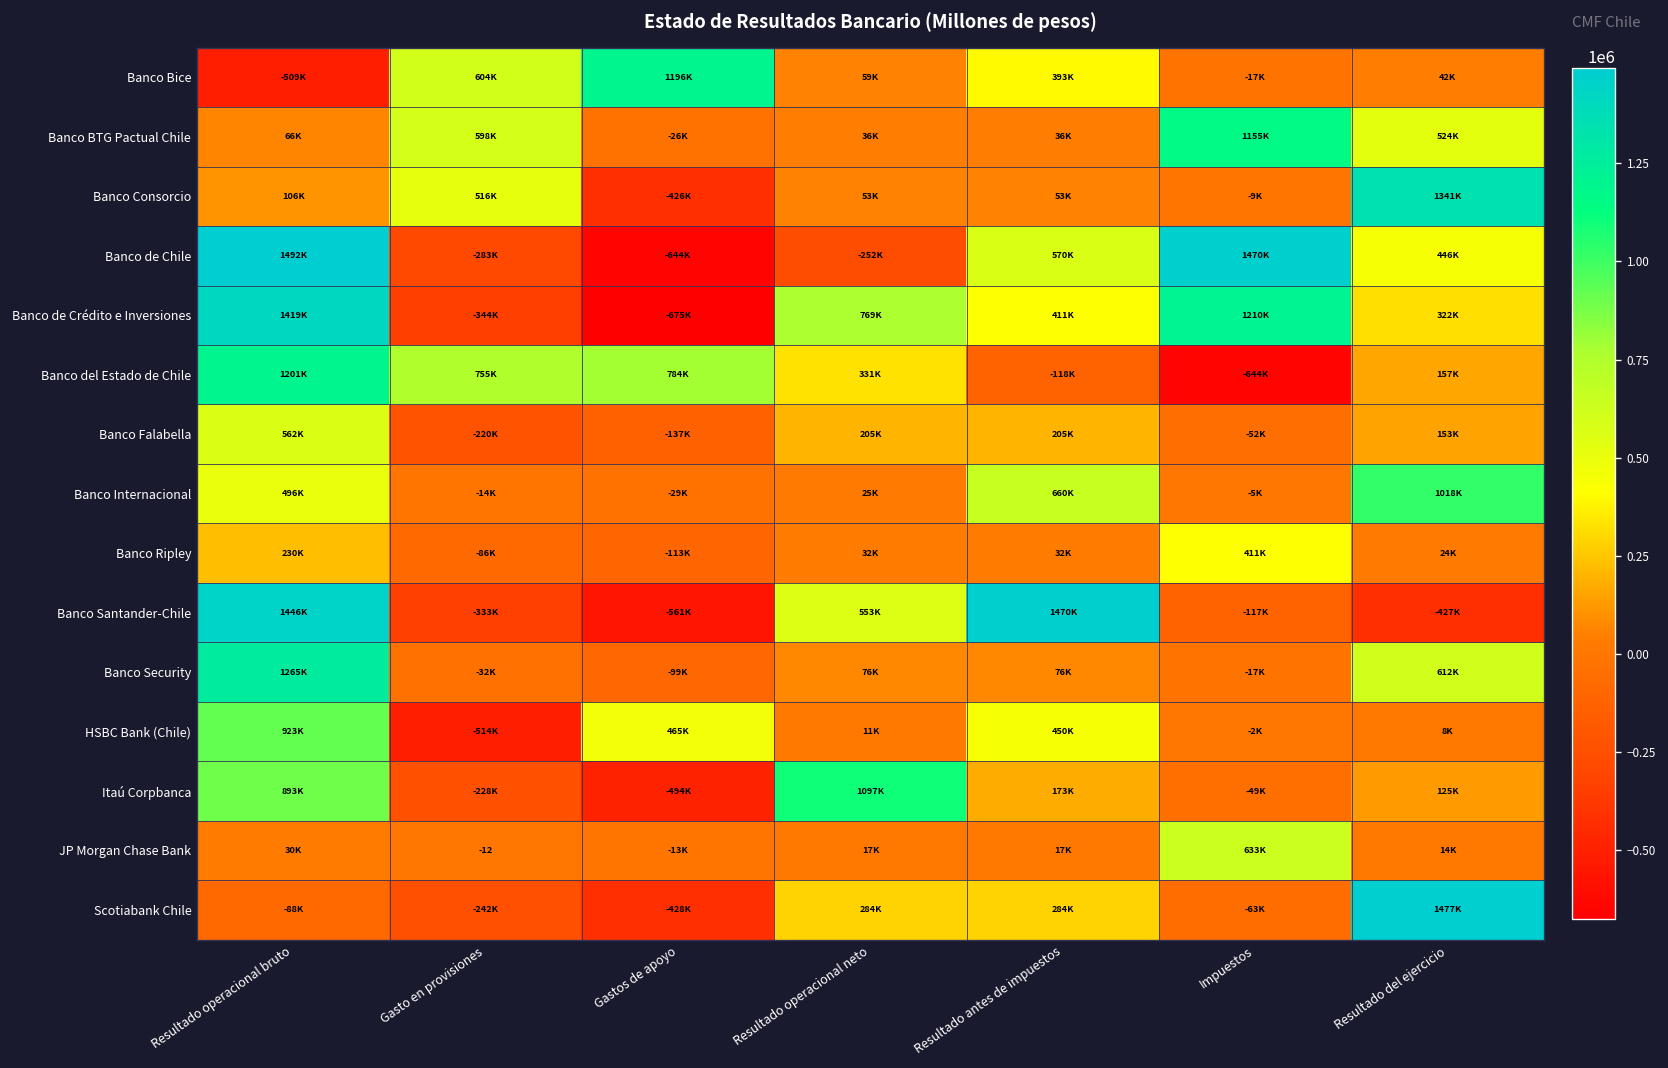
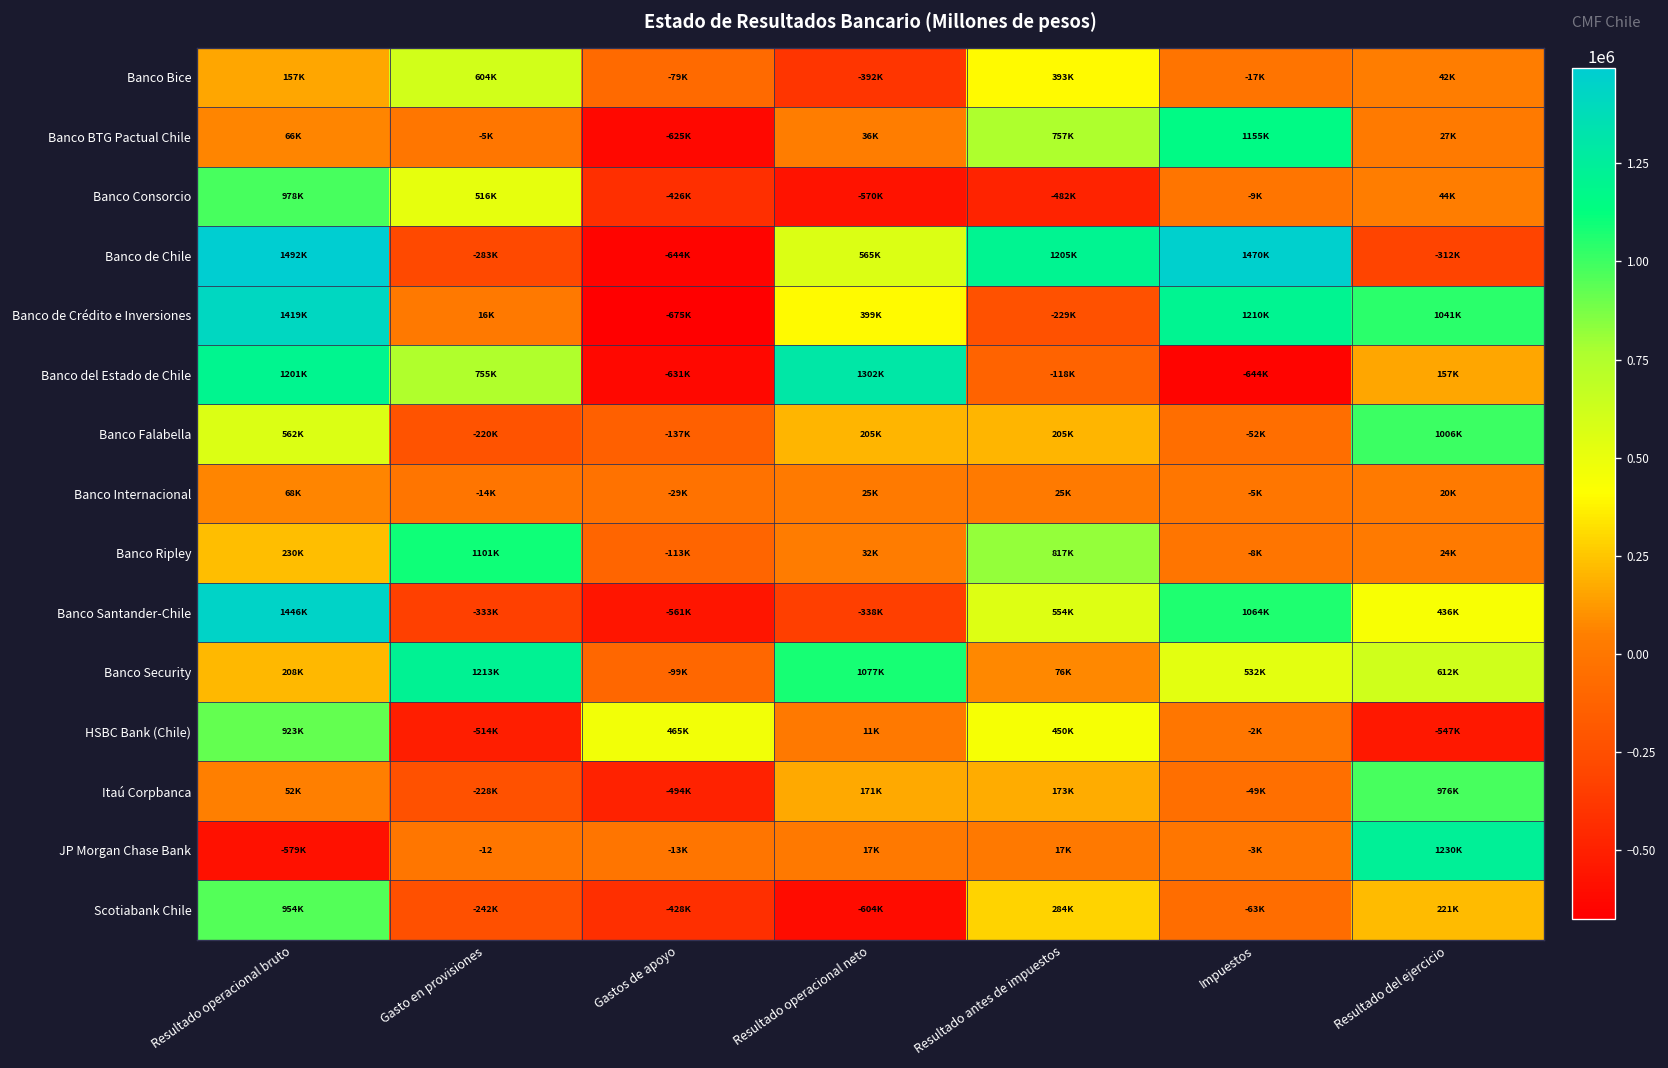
  {
    "Banco Bice": {
-     "Resultado operacional bruto": "-509K",
+     "Resultado operacional bruto": "157K",
      "Gasto en provisiones": "604K",
-     "Gastos de apoyo": "1196K",
-     "Resultado operacional neto": "59K",
+     "Gastos de apoyo": "-79K",
+     "Resultado operacional neto": "-392K",
      "Resultado antes de impuestos": "393K",
      "Impuestos": "-17K",
      "Resultado del ejercicio": "42K"
    },
    "Banco BTG Pactual Chile": {
      "Resultado operacional bruto": "66K",
-     "Gasto en provisiones": "598K",
-     "Gastos de apoyo": "-26K",
+     "Gasto en provisiones": "-5K",
+     "Gastos de apoyo": "-625K",
      "Resultado operacional neto": "36K",
-     "Resultado antes de impuestos": "36K",
+     "Resultado antes de impuestos": "757K",
      "Impuestos": "1155K",
-     "Resultado del ejercicio": "524K"
+     "Resultado del ejercicio": "27K"
    },
    "Banco Consorcio": {
-     "Resultado operacional bruto": "106K",
+     "Resultado operacional bruto": "978K",
      "Gasto en provisiones": "516K",
      "Gastos de apoyo": "-426K",
-     "Resultado operacional neto": "53K",
-     "Resultado antes de impuestos": "53K",
+     "Resultado operacional neto": "-570K",
+     "Resultado antes de impuestos": "-482K",
      "Impuestos": "-9K",
-     "Resultado del ejercicio": "1341K"
+     "Resultado del ejercicio": "44K"
    },
    "Banco de Chile": {
      "Resultado operacional bruto": "1492K",
      "Gasto en provisiones": "-283K",
      "Gastos de apoyo": "-644K",
-     "Resultado operacional neto": "-252K",
-     "Resultado antes de impuestos": "570K",
+     "Resultado operacional neto": "565K",
+     "Resultado antes de impuestos": "1205K",
      "Impuestos": "1470K",
-     "Resultado del ejercicio": "446K"
+     "Resultado del ejercicio": "-312K"
    },
    "Banco de Crédito e Inversiones": {
      "Resultado operacional bruto": "1419K",
-     "Gasto en provisiones": "-344K",
+     "Gasto en provisiones": "16K",
      "Gastos de apoyo": "-675K",
-     "Resultado operacional neto": "769K",
-     "Resultado antes de impuestos": "411K",
+     "Resultado operacional neto": "399K",
+     "Resultado antes de impuestos": "-229K",
      "Impuestos": "1210K",
-     "Resultado del ejercicio": "322K"
+     "Resultado del ejercicio": "1041K"
    },
    "Banco del Estado de Chile": {
      "Resultado operacional bruto": "1201K",
      "Gasto en provisiones": "755K",
-     "Gastos de apoyo": "784K",
-     "Resultado operacional neto": "331K",
+     "Gastos de apoyo": "-631K",
+     "Resultado operacional neto": "1302K",
      "Resultado antes de impuestos": "-118K",
      "Impuestos": "-644K",
      "Resultado del ejercicio": "157K"
    },
    "Banco Falabella": {
      "Resultado operacional bruto": "562K",
      "Gasto en provisiones": "-220K",
      "Gastos de apoyo": "-137K",
      "Resultado operacional neto": "205K",
      "Resultado antes de impuestos": "205K",
      "Impuestos": "-52K",
-     "Resultado del ejercicio": "153K"
+     "Resultado del ejercicio": "1006K"
    },
    "Banco Internacional": {
-     "Resultado operacional bruto": "496K",
+     "Resultado operacional bruto": "68K",
      "Gasto en provisiones": "-14K",
      "Gastos de apoyo": "-29K",
      "Resultado operacional neto": "25K",
-     "Resultado antes de impuestos": "660K",
+     "Resultado antes de impuestos": "25K",
      "Impuestos": "-5K",
-     "Resultado del ejercicio": "1018K"
+     "Resultado del ejercicio": "20K"
    },
    "Banco Ripley": {
      "Resultado operacional bruto": "230K",
-     "Gasto en provisiones": "-86K",
+     "Gasto en provisiones": "1101K",
      "Gastos de apoyo": "-113K",
      "Resultado operacional neto": "32K",
-     "Resultado antes de impuestos": "32K",
-     "Impuestos": "411K",
+     "Resultado antes de impuestos": "817K",
+     "Impuestos": "-8K",
      "Resultado del ejercicio": "24K"
    },
    "Banco Santander-Chile": {
      "Resultado operacional bruto": "1446K",
      "Gasto en provisiones": "-333K",
      "Gastos de apoyo": "-561K",
-     "Resultado operacional neto": "553K",
-     "Resultado antes de impuestos": "1470K",
-     "Impuestos": "-117K",
-     "Resultado del ejercicio": "-427K"
+     "Resultado operacional neto": "-338K",
+     "Resultado antes de impuestos": "554K",
+     "Impuestos": "1064K",
+     "Resultado del ejercicio": "436K"
    },
    "Banco Security": {
-     "Resultado operacional bruto": "1265K",
-     "Gasto en provisiones": "-32K",
+     "Resultado operacional bruto": "208K",
+     "Gasto en provisiones": "1213K",
      "Gastos de apoyo": "-99K",
-     "Resultado operacional neto": "76K",
+     "Resultado operacional neto": "1077K",
      "Resultado antes de impuestos": "76K",
-     "Impuestos": "-17K",
+     "Impuestos": "532K",
      "Resultado del ejercicio": "612K"
    },
    "HSBC Bank (Chile)": {
      "Resultado operacional bruto": "923K",
      "Gasto en provisiones": "-514K",
      "Gastos de apoyo": "465K",
      "Resultado operacional neto": "11K",
      "Resultado antes de impuestos": "450K",
      "Impuestos": "-2K",
-     "Resultado del ejercicio": "8K"
+     "Resultado del ejercicio": "-547K"
    },
    "Itaú Corpbanca": {
-     "Resultado operacional bruto": "893K",
+     "Resultado operacional bruto": "52K",
      "Gasto en provisiones": "-228K",
      "Gastos de apoyo": "-494K",
-     "Resultado operacional neto": "1097K",
+     "Resultado operacional neto": "171K",
      "Resultado antes de impuestos": "173K",
      "Impuestos": "-49K",
-     "Resultado del ejercicio": "125K"
+     "Resultado del ejercicio": "976K"
    },
    "JP Morgan Chase Bank": {
-     "Resultado operacional bruto": "30K",
+     "Resultado operacional bruto": "-579K",
      "Gasto en provisiones": "-12",
      "Gastos de apoyo": "-13K",
      "Resultado operacional neto": "17K",
      "Resultado antes de impuestos": "17K",
-     "Impuestos": "633K",
-     "Resultado del ejercicio": "14K"
+     "Impuestos": "-3K",
+     "Resultado del ejercicio": "1230K"
    },
    "Scotiabank Chile": {
-     "Resultado operacional bruto": "-88K",
+     "Resultado operacional bruto": "954K",
      "Gasto en provisiones": "-242K",
      "Gastos de apoyo": "-428K",
-     "Resultado operacional neto": "284K",
+     "Resultado operacional neto": "-604K",
      "Resultado antes de impuestos": "284K",
      "Impuestos": "-63K",
-     "Resultado del ejercicio": "1477K"
+     "Resultado del ejercicio": "221K"
    }
  }
